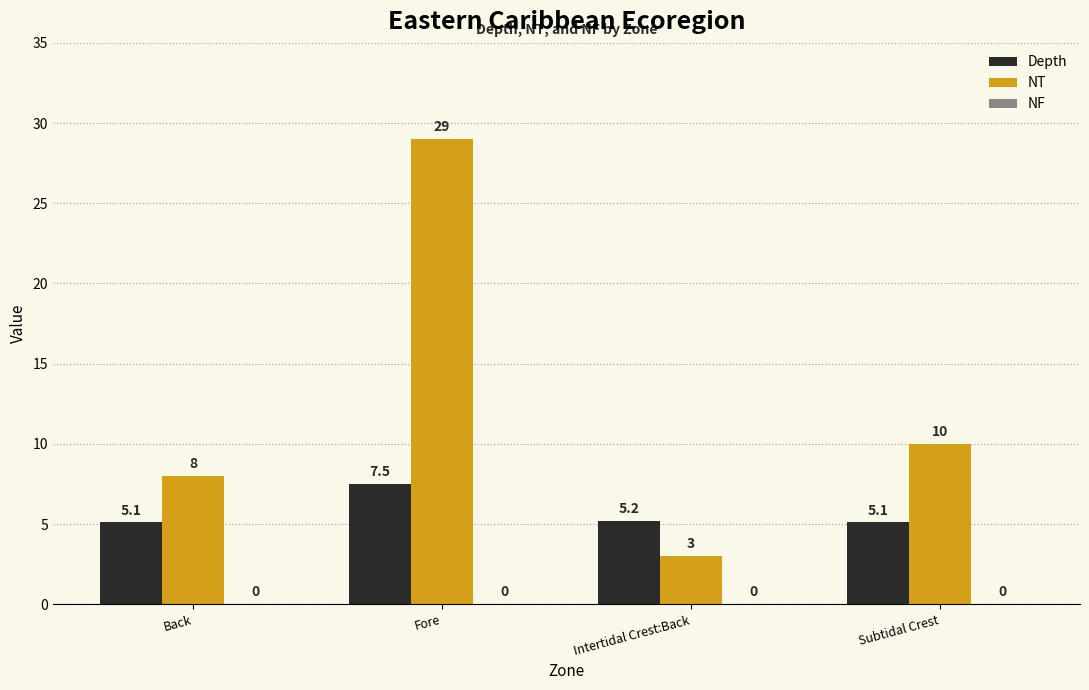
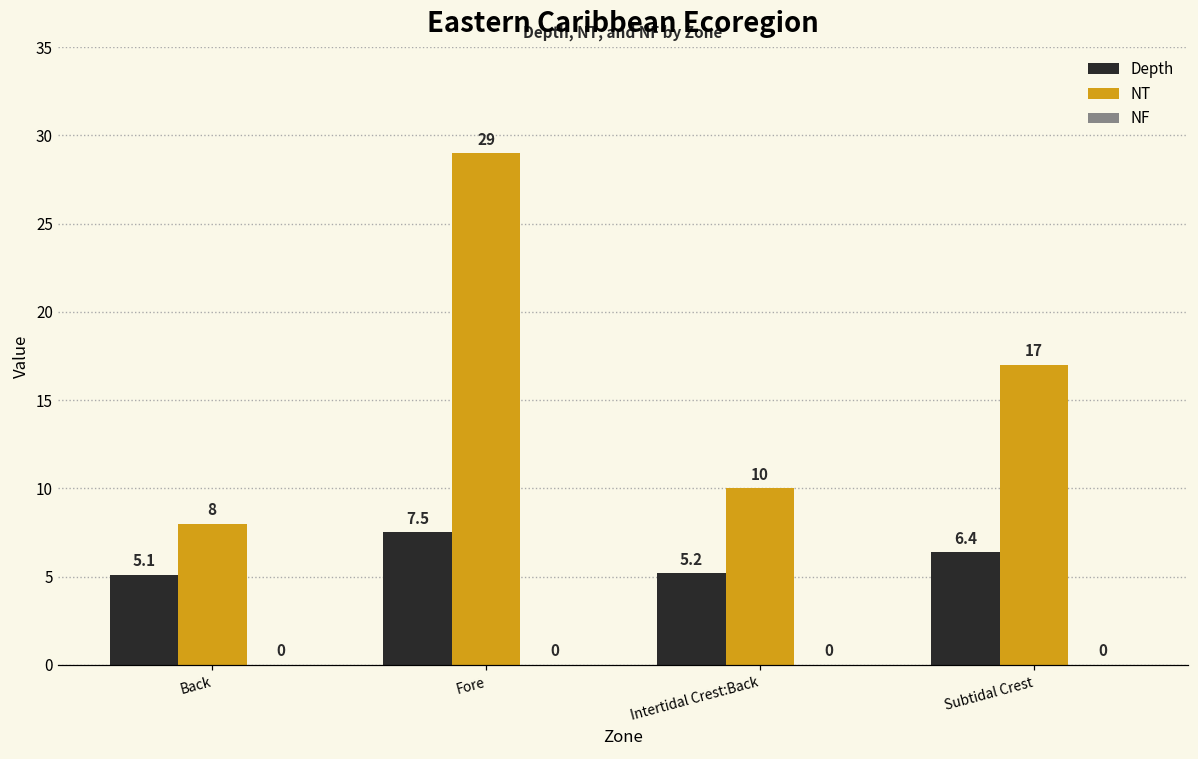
  {
    "Depth": {
      "Back": 5.1,
      "Fore": 7.5,
      "Intertidal Crest:Back": 5.2,
-     "Subtidal Crest": 5.1
+     "Subtidal Crest": 6.4
    },
    "NT": {
      "Back": 8,
      "Fore": 29,
-     "Intertidal Crest:Back": 3,
-     "Subtidal Crest": 10
+     "Intertidal Crest:Back": 10,
+     "Subtidal Crest": 17
    },
    "NF": {
      "Back": 0,
      "Fore": 0,
      "Intertidal Crest:Back": 0,
      "Subtidal Crest": 0
    }
  }
